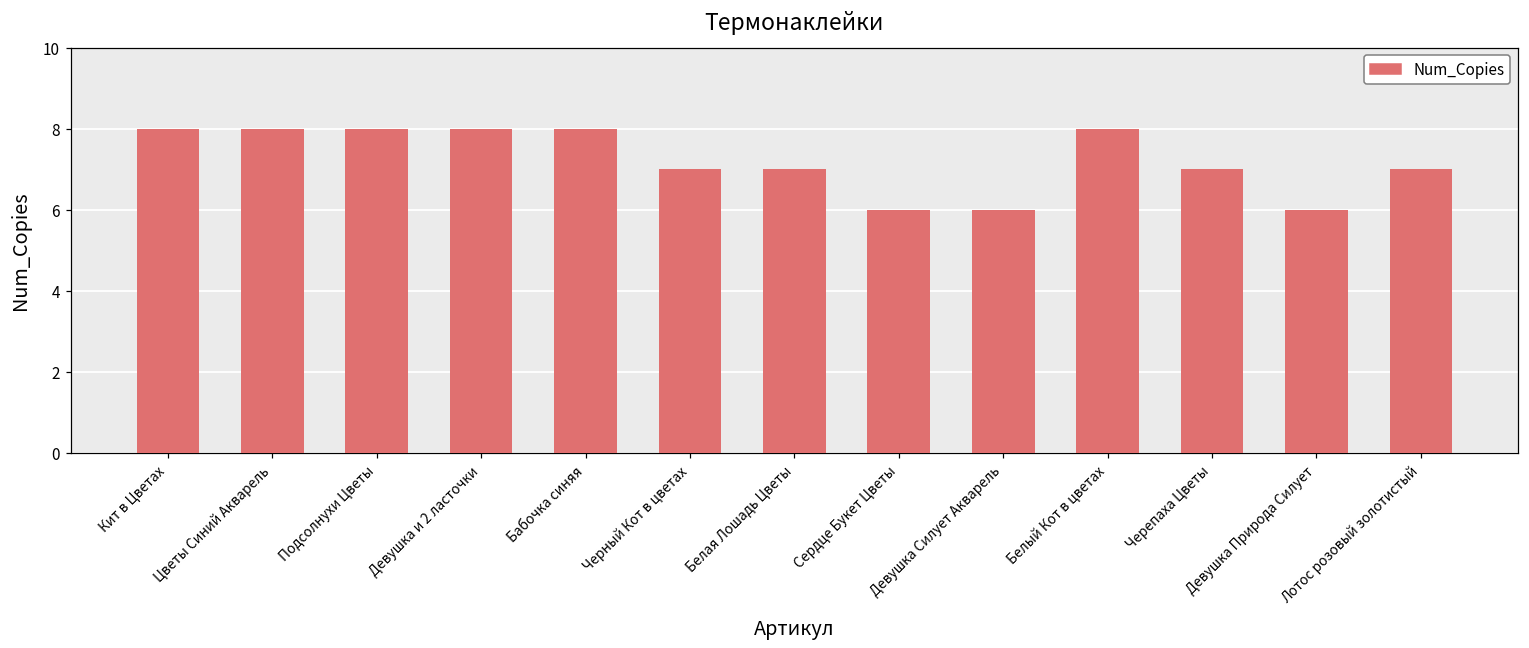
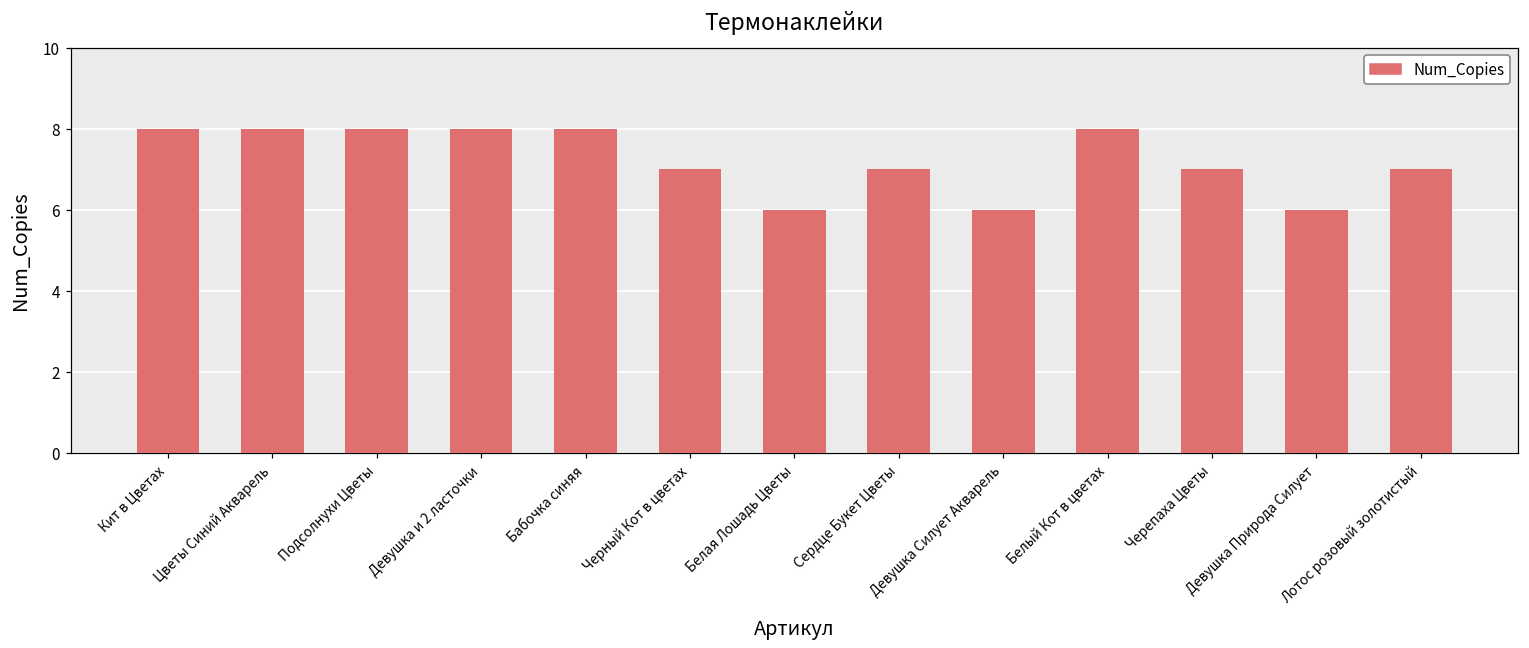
  {
    "Кит в Цветах": 8,
    "Цветы Синий Акварель": 8,
    "Подсолнухи Цветы": 8,
    "Девушка и 2 ласточки": 8,
    "Бабочка синяя": 8,
    "Черный Кот в цветах": 7,
-   "Белая Лошадь Цветы": 7,
-   "Сердце Букет Цветы": 6,
+   "Белая Лошадь Цветы": 6,
+   "Сердце Букет Цветы": 7,
    "Девушка Силует Акварель": 6,
    "Белый Кот в цветах": 8,
    "Черепаха Цветы": 7,
    "Девушка Природа Силует": 6,
    "Лотос розовый золотистый": 7
  }
